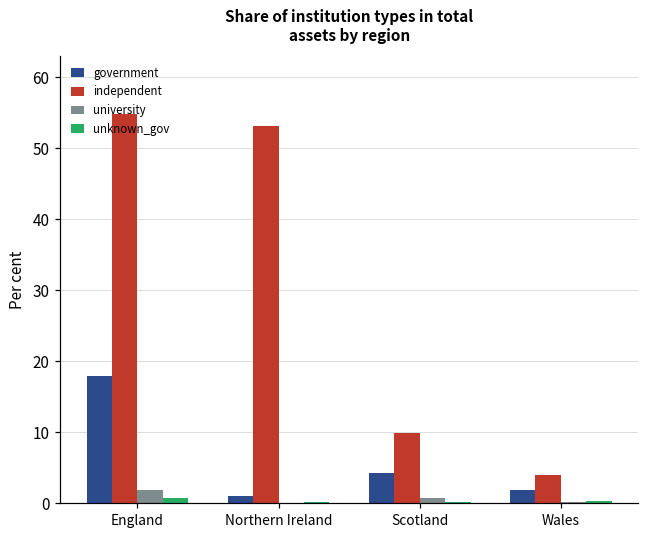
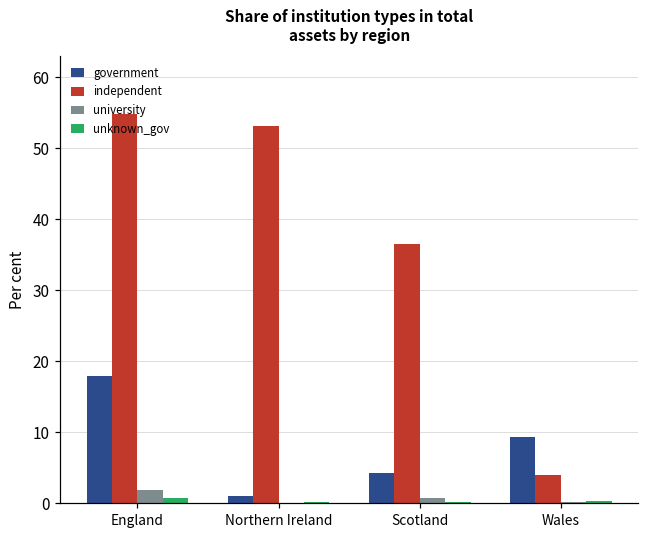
  {
    "government": {
      "England": 18,
      "Northern Ireland": 1,
      "Scotland": 4,
-     "Wales": 2
+     "Wales": 9
    },
    "independent": {
      "England": 55,
      "Northern Ireland": 53,
-     "Scotland": 10,
+     "Scotland": 36,
      "Wales": 4
    },
    "university": {
      "England": 2,
      "Scotland": 1
    },
    "unknown_gov": {
      "England": 1
    }
  }
